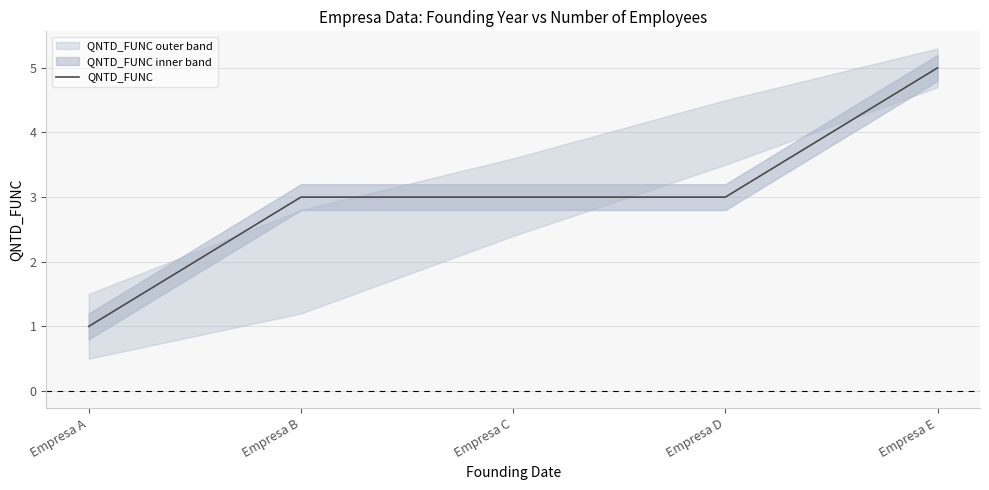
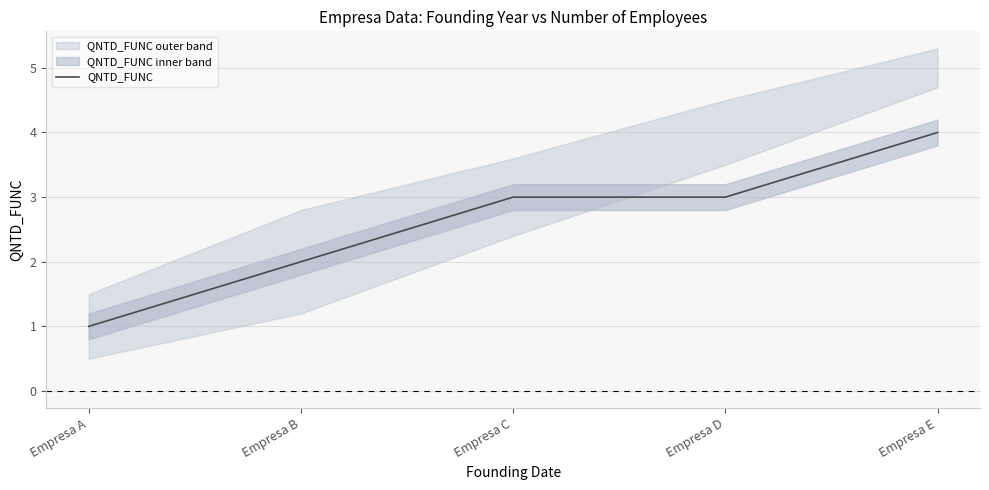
  {
    "QNTD_FUNC": {
      "Empresa A": 1,
-     "Empresa B": 3,
+     "Empresa B": 2,
      "Empresa C": 3,
      "Empresa D": 3,
-     "Empresa E": 5
+     "Empresa E": 4
    }
  }
